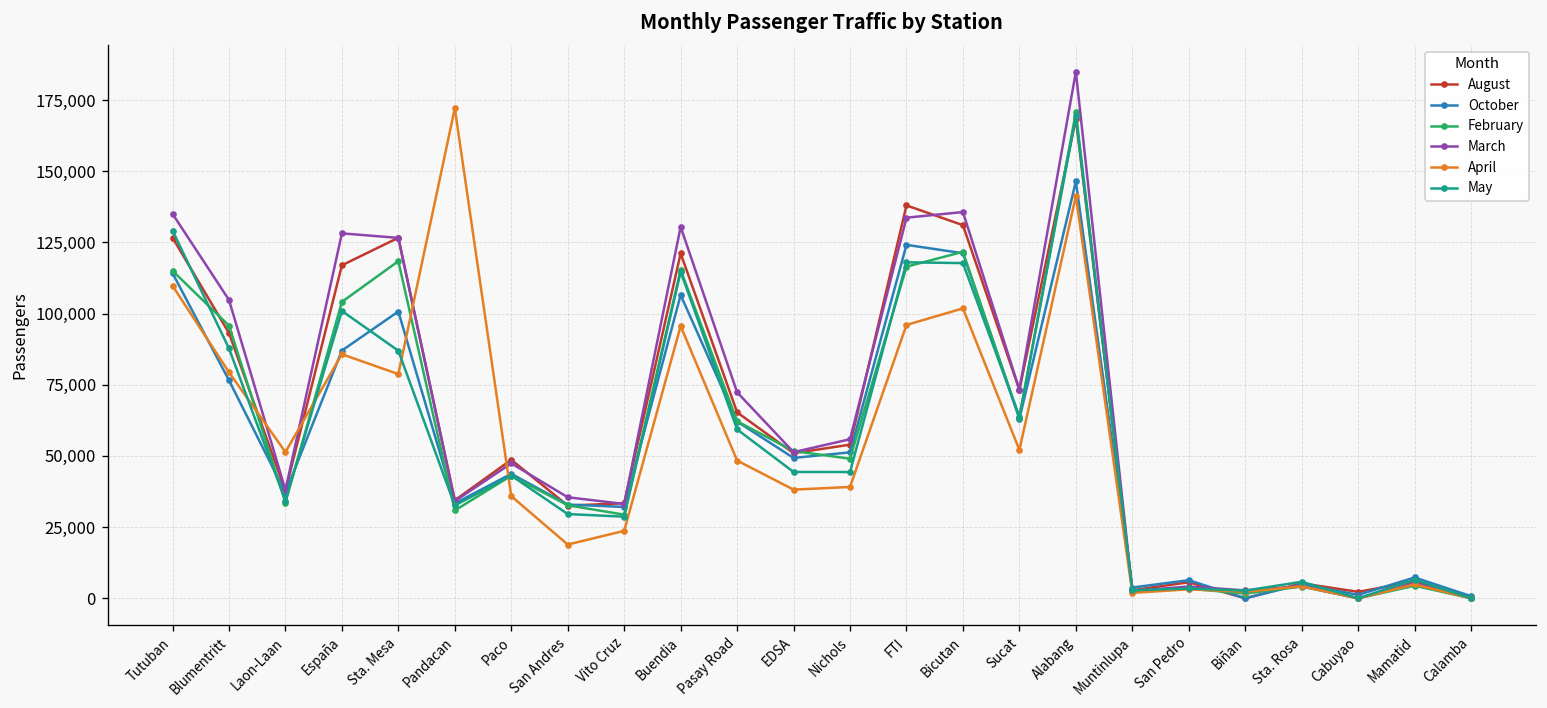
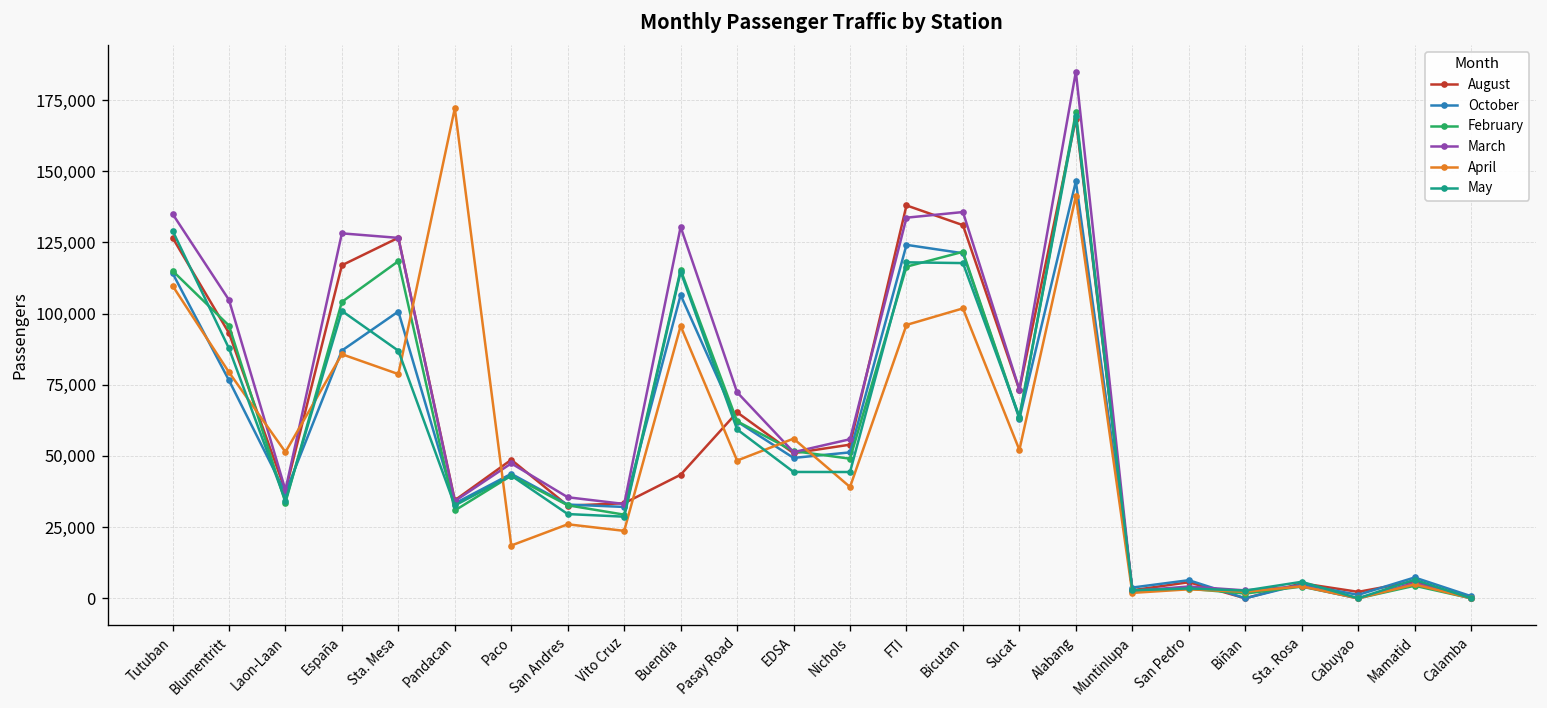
  {
    "August": {
      "Tutuban": "127,000",
      "Blumentritt": "93,000",
      "España": "117,000",
      "Paco": "49,000",
-     "Buendia": "121,000",
+     "Buendia": "43,000",
      "Pasay Road": "65,000",
      "Nichols": "54,000",
      "FTI": "138,000",
      "Bicutan": "131,000"
    },
    "October": {
      "Blumentritt": "77,000",
      "España": "87,000",
      "Sta. Mesa": "101,000",
      "Buendia": "107,000",
      "EDSA": "49,000",
      "Nichols": "51,000",
      "FTI": "124,000",
      "Alabang": "146,000"
    },
    "March": {
      "Tutuban": "135,000",
      "Blumentritt": "105,000",
      "España": "128,000",
      "Paco": "47,000",
      "San Andres": "35,000",
      "Buendia": "130,000",
      "Pasay Road": "72,000",
      "Nichols": "56,000",
      "FTI": "134,000",
      "Bicutan": "136,000",
      "Alabang": "185,000"
    },
    "April": {
      "Tutuban": "110,000",
      "Blumentritt": "79,000",
      "Laon-Laan": "51,000",
      "España": "86,000",
      "Sta. Mesa": "79,000",
      "Pandacan": "172,000",
-     "Paco": "36,000",
-     "San Andres": "19,000",
+     "Paco": "19,000",
+     "San Andres": "26,000",
      "Vito Cruz": "24,000",
      "Buendia": "96,000",
      "Pasay Road": "48,000",
-     "EDSA": "38,000",
+     "EDSA": "56,000",
      "Nichols": "39,000",
      "FTI": "96,000",
      "Bicutan": "102,000",
      "Sucat": "52,000",
      "Alabang": "141,000"
    }
  }
